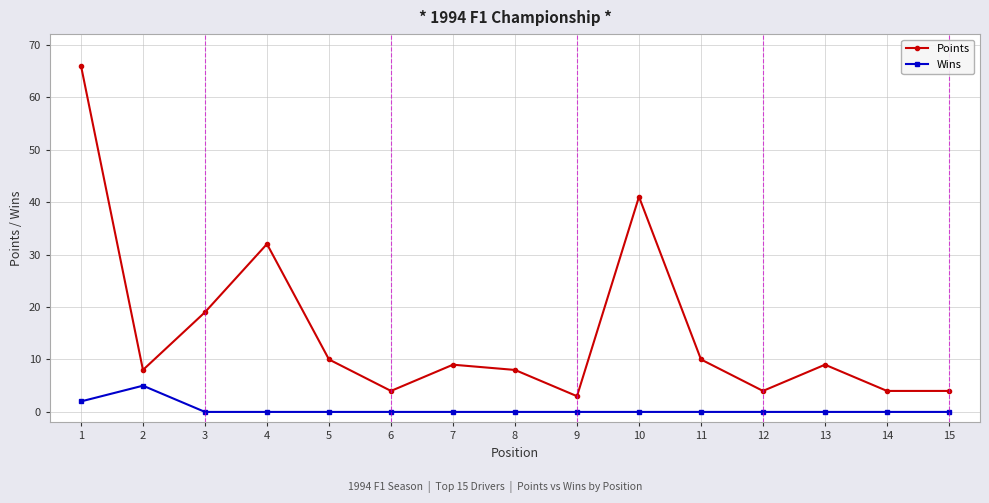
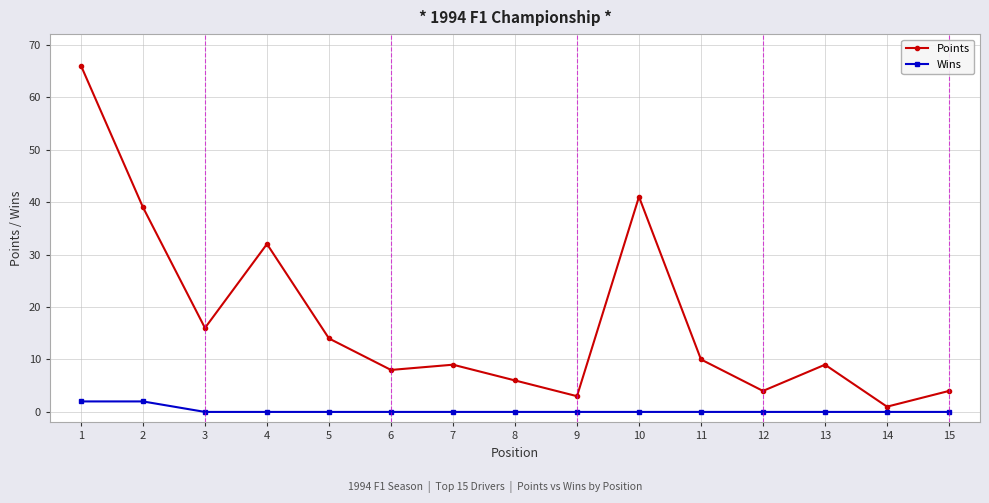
  {
    "Points": {
      "1": 66,
-     "2": 8,
-     "3": 19,
+     "2": 39,
+     "3": 16,
      "4": 32,
-     "5": 10,
-     "6": 4,
+     "5": 14,
+     "6": 8,
      "7": 9,
-     "8": 8,
+     "8": 6,
      "9": 3,
      "10": 41,
      "11": 10,
      "12": 4,
      "13": 9,
-     "14": 4,
+     "14": 1,
      "15": 4
    },
    "Wins": {
      "1": 2,
-     "2": 5,
+     "2": 2,
      "3": 0,
      "4": 0,
      "5": 0,
      "6": 0,
      "7": 0,
      "8": 0,
      "9": 0,
      "10": 0,
      "11": 0,
      "12": 0,
      "13": 0,
      "14": 0,
      "15": 0
    }
  }
